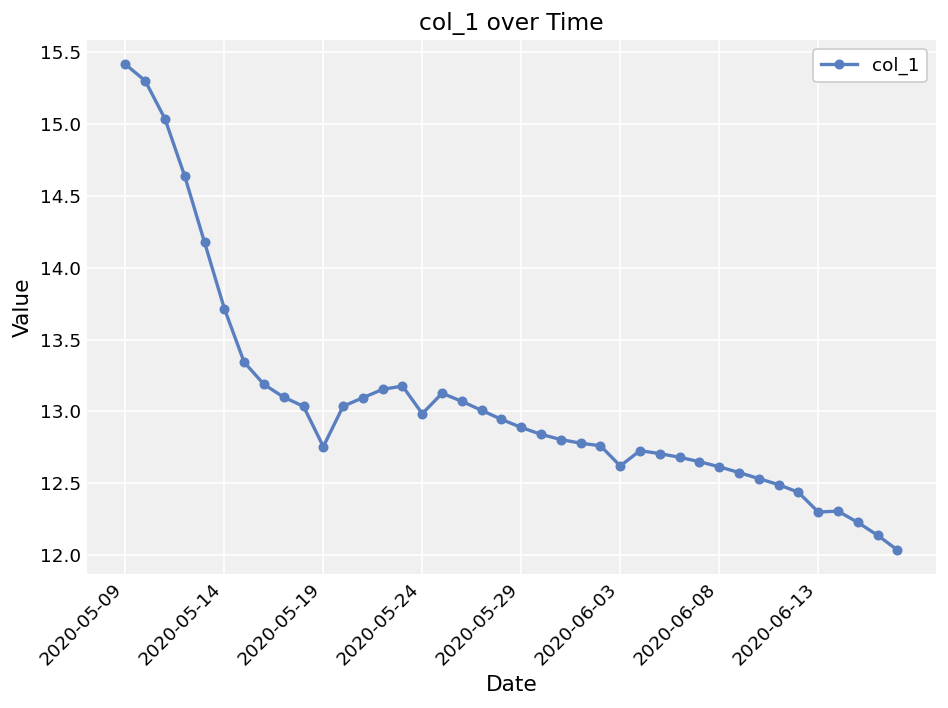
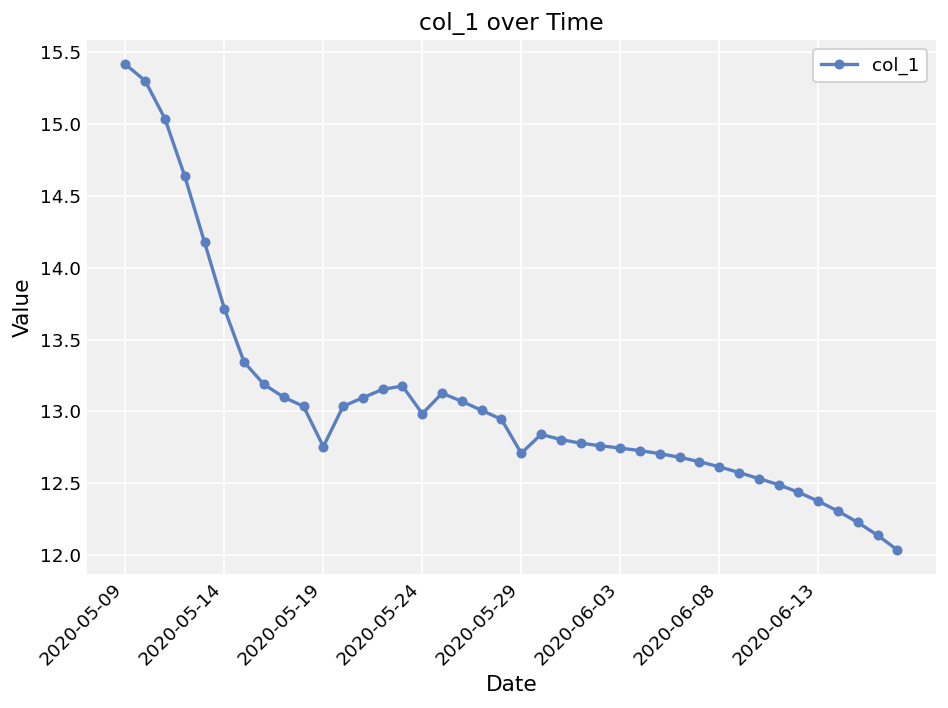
  {
    "2020-05-09": 15.42,
    "2020-05-14": 13.72,
    "2020-05-19": 12.76,
    "2020-05-24": 12.98,
-   "2020-05-29": 12.89,
-   "2020-06-03": 12.62,
+   "2020-05-29": 12.71,
+   "2020-06-03": 12.75,
    "2020-06-08": 12.61,
-   "2020-06-13": 12.30
+   "2020-06-13": 12.38
  }
